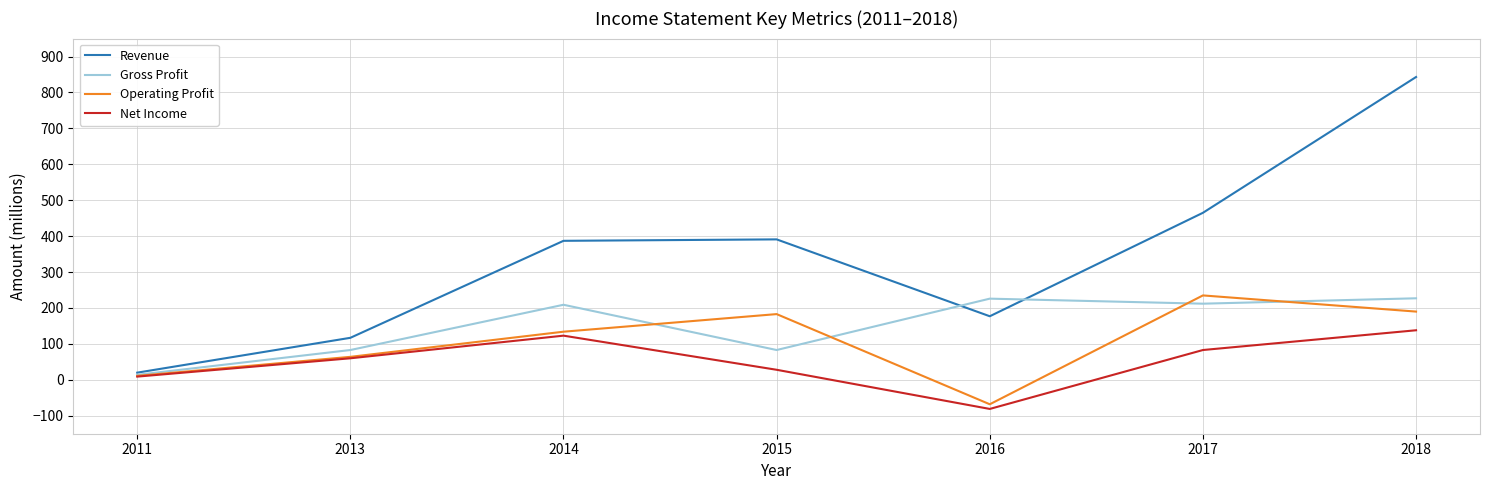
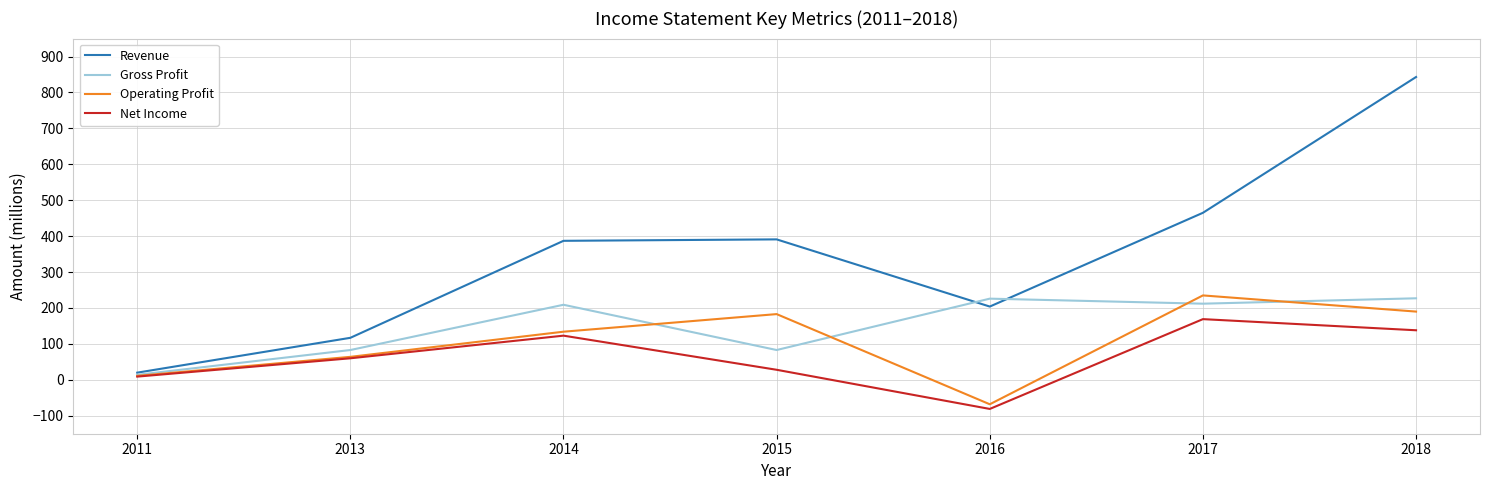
  {
    "Revenue": {
      "2013": 120,
      "2014": 390,
      "2015": 390,
-     "2016": 180,
+     "2016": 200,
      "2017": 470,
      "2018": 840
    },
    "Gross Profit": {
      "2013": 80,
      "2014": 210,
      "2015": 80,
      "2016": 230,
      "2017": 210,
      "2018": 230
    },
    "Operating Profit": {
      "2014": 130,
      "2015": 180,
      "2016": -70,
      "2017": 240,
      "2018": 190
    },
    "Net Income": {
      "2014": 120,
      "2015": 30,
      "2016": -80,
-     "2017": 80,
+     "2017": 170,
      "2018": 140
    }
  }
